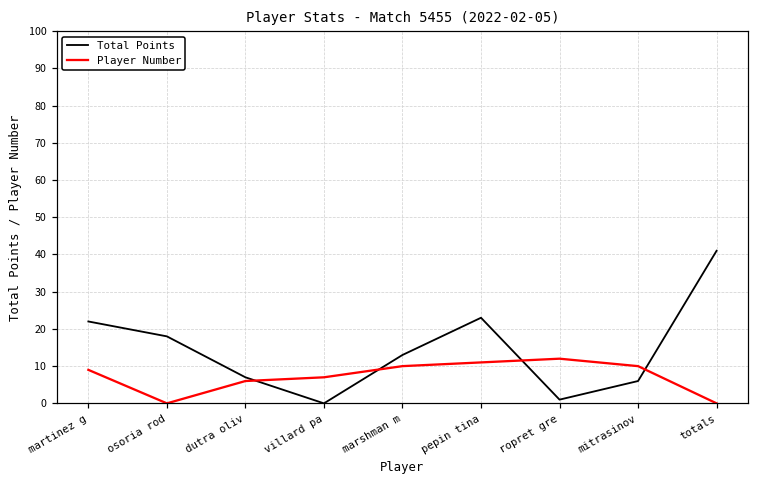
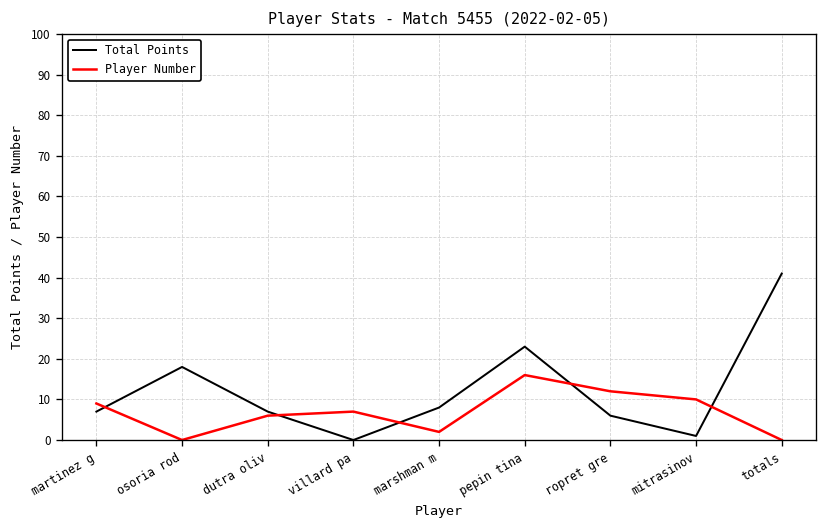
  {
    "Total Points": {
-     "martinez g": 22,
+     "martinez g": 7,
      "osoria rod": 18,
      "dutra oliv": 7,
      "villard pa": 0,
-     "marshman m": 13,
+     "marshman m": 8,
      "pepin tina": 23,
-     "ropret gre": 1,
-     "mitrasinov": 6,
+     "ropret gre": 6,
+     "mitrasinov": 1,
      "totals": 41
    },
    "Player Number": {
      "martinez g": 9,
      "osoria rod": 0,
      "dutra oliv": 6,
      "villard pa": 7,
-     "marshman m": 10,
-     "pepin tina": 11,
+     "marshman m": 2,
+     "pepin tina": 16,
      "ropret gre": 12,
      "mitrasinov": 10,
      "totals": 0
    }
  }
